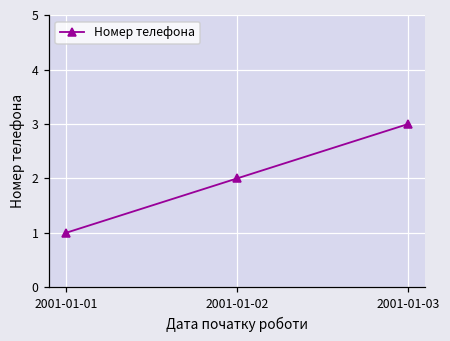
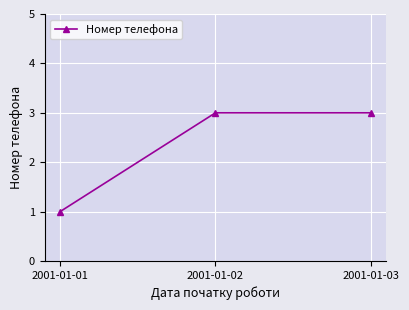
  {
    "2001-01-01": 1,
-   "2001-01-02": 2,
+   "2001-01-02": 3,
    "2001-01-03": 3
  }
